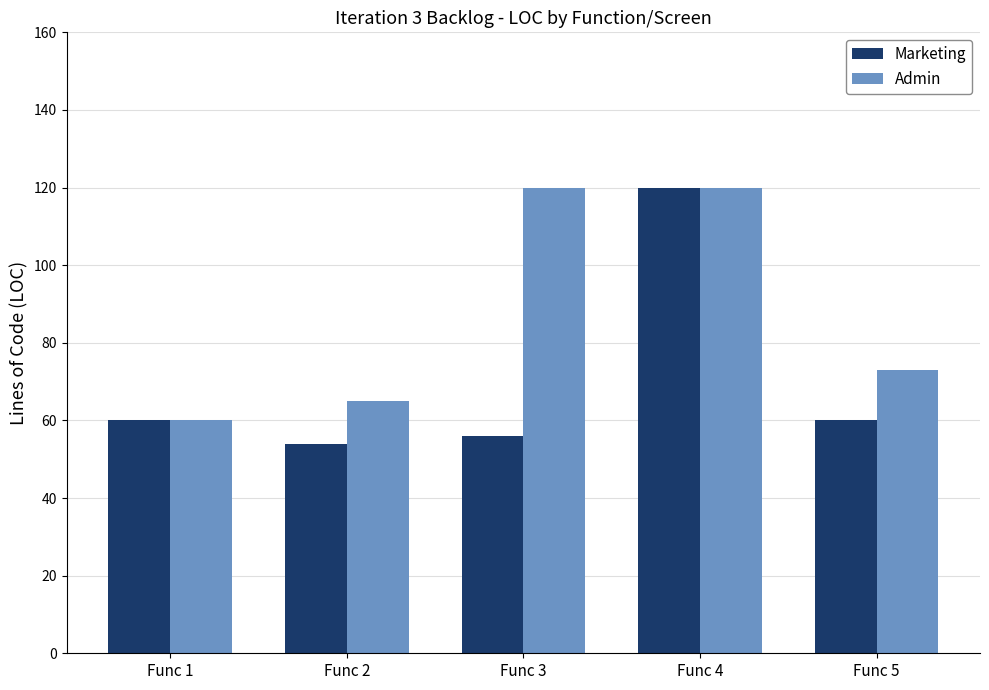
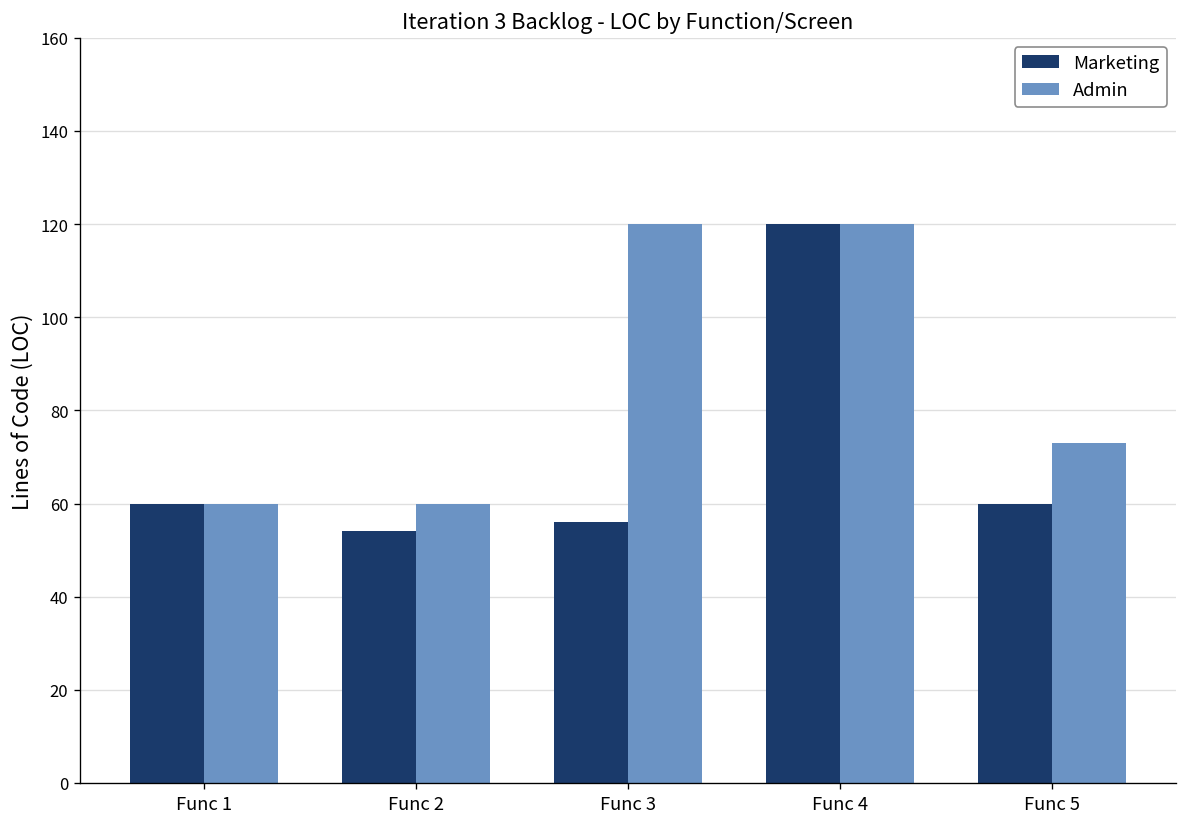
  {
    "Marketing": {
      "Func 1": 60,
      "Func 2": 54,
      "Func 3": 56,
      "Func 4": 120,
      "Func 5": 60
    },
    "Admin": {
      "Func 1": 60,
-     "Func 2": 65,
+     "Func 2": 60,
      "Func 3": 120,
      "Func 4": 120,
      "Func 5": 73
    }
  }
